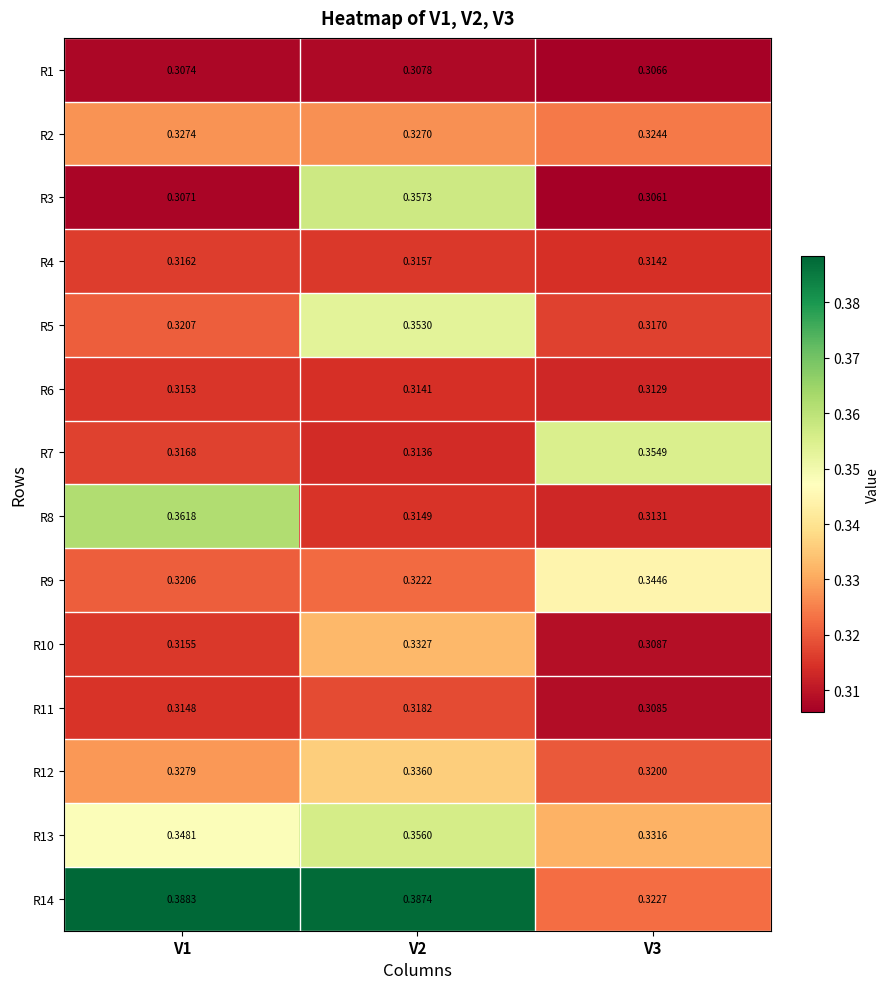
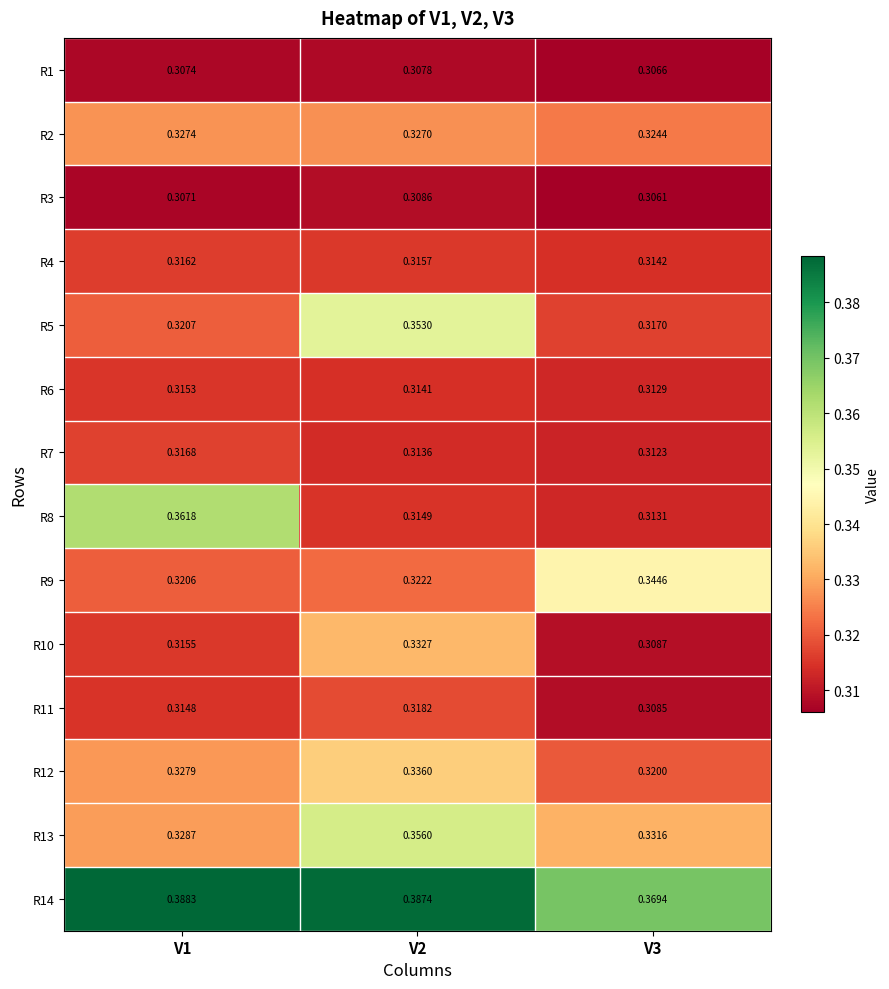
  {
    "R1": {
      "V1": 0.3074,
      "V2": 0.3078,
      "V3": 0.3066
    },
    "R2": {
      "V1": 0.3274,
      "V2": 0.3270,
      "V3": 0.3244
    },
    "R3": {
      "V1": 0.3071,
-     "V2": 0.3573,
+     "V2": 0.3086,
      "V3": 0.3061
    },
    "R4": {
      "V1": 0.3162,
      "V2": 0.3157,
      "V3": 0.3142
    },
    "R5": {
      "V1": 0.3207,
      "V2": 0.3530,
      "V3": 0.3170
    },
    "R6": {
      "V1": 0.3153,
      "V2": 0.3141,
      "V3": 0.3129
    },
    "R7": {
      "V1": 0.3168,
      "V2": 0.3136,
-     "V3": 0.3549
+     "V3": 0.3123
    },
    "R8": {
      "V1": 0.3618,
      "V2": 0.3149,
      "V3": 0.3131
    },
    "R9": {
      "V1": 0.3206,
      "V2": 0.3222,
      "V3": 0.3446
    },
    "R10": {
      "V1": 0.3155,
      "V2": 0.3327,
      "V3": 0.3087
    },
    "R11": {
      "V1": 0.3148,
      "V2": 0.3182,
      "V3": 0.3085
    },
    "R12": {
      "V1": 0.3279,
      "V2": 0.3360,
      "V3": 0.3200
    },
    "R13": {
-     "V1": 0.3481,
+     "V1": 0.3287,
      "V2": 0.3560,
      "V3": 0.3316
    },
    "R14": {
      "V1": 0.3883,
      "V2": 0.3874,
-     "V3": 0.3227
+     "V3": 0.3694
    }
  }
